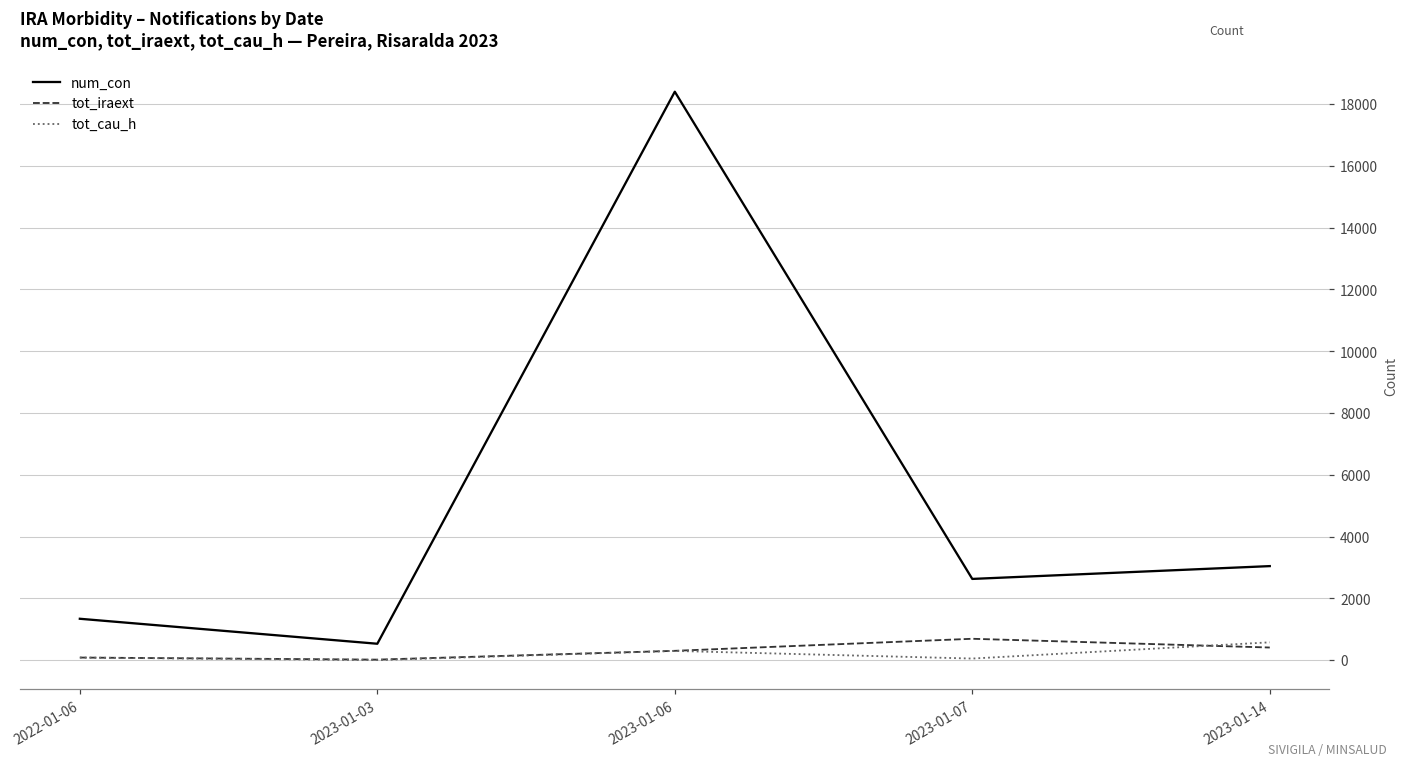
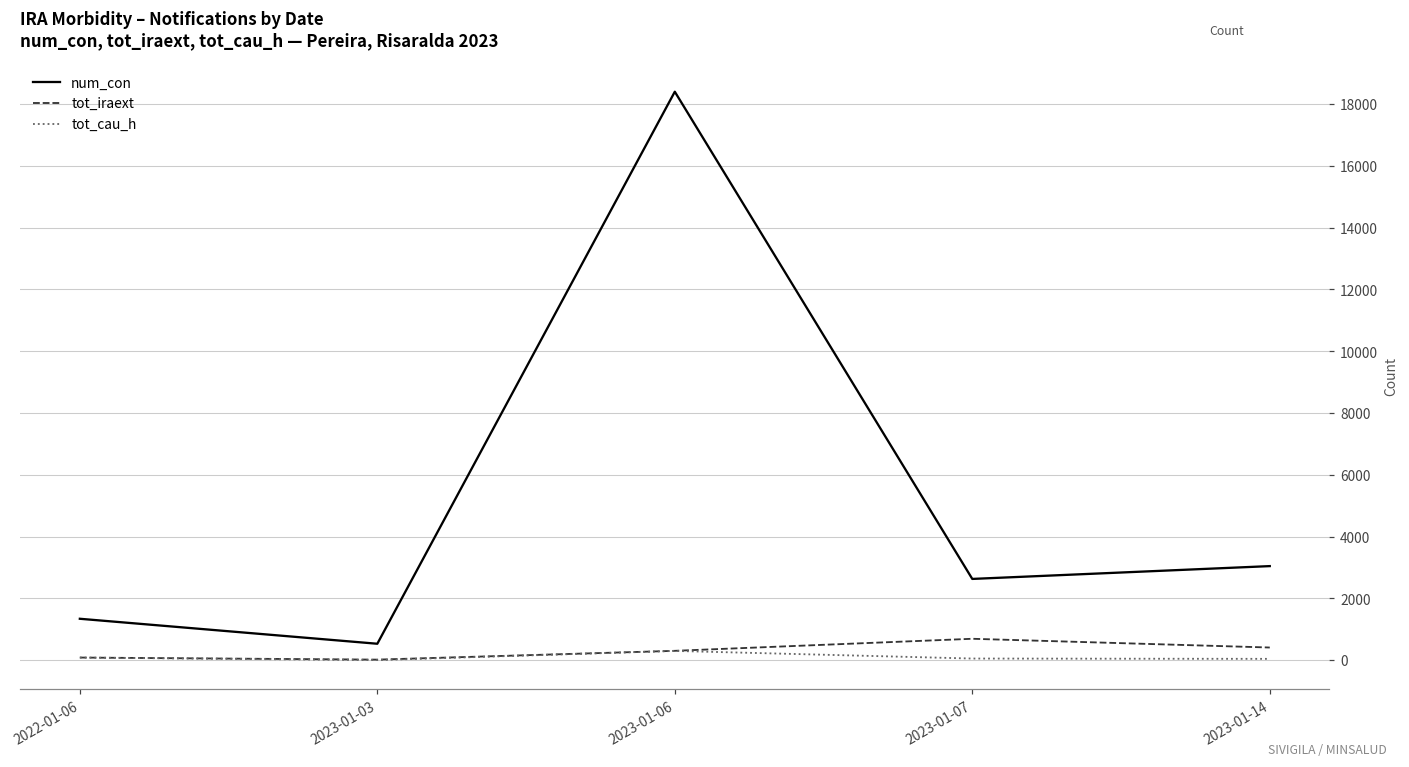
  {
    "num_con": {
      "2022-01-06": 1300,
      "2023-01-03": 500,
      "2023-01-06": 18400,
      "2023-01-07": 2600,
      "2023-01-14": 3000
    },
    "tot_iraext": {
      "2023-01-07": 700,
      "2023-01-14": 400
    },
    "tot_cau_h": {
      "2023-01-07": 100,
-     "2023-01-14": 600
+     "2023-01-14": 0
    }
  }
